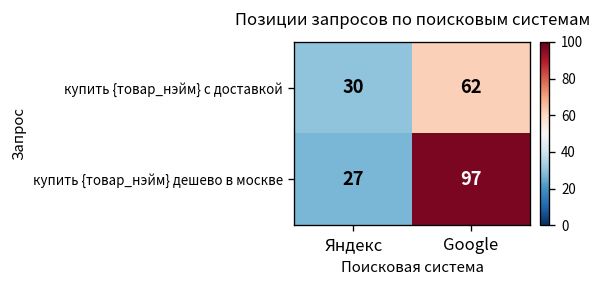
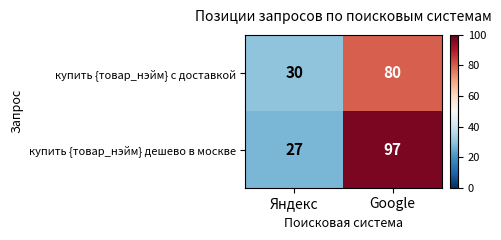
  {
    "купить {товар_нэйм} с доставкой": {
      "Яндекс": 30,
-     "Google": 62
+     "Google": 80
    },
    "купить {товар_нэйм} дешево в москве": {
      "Яндекс": 27,
      "Google": 97
    }
  }
